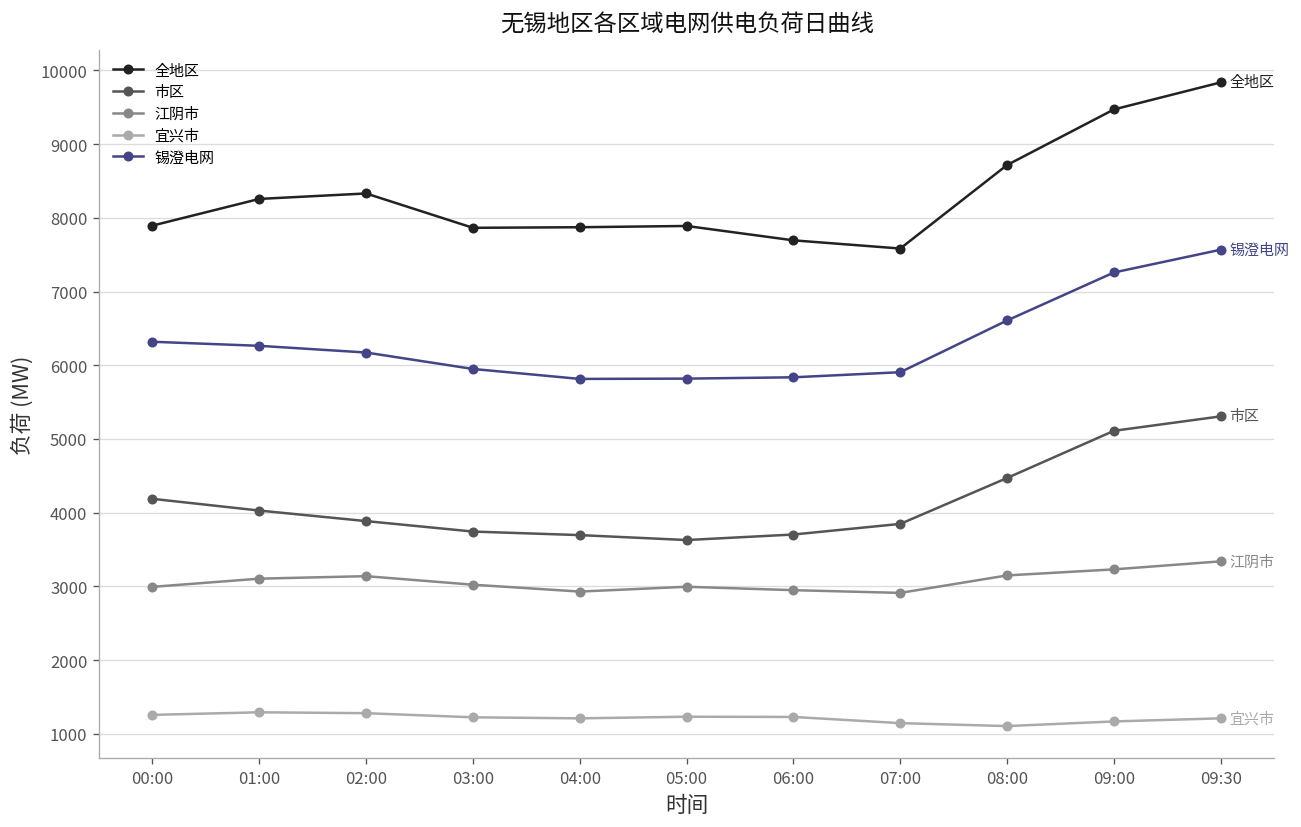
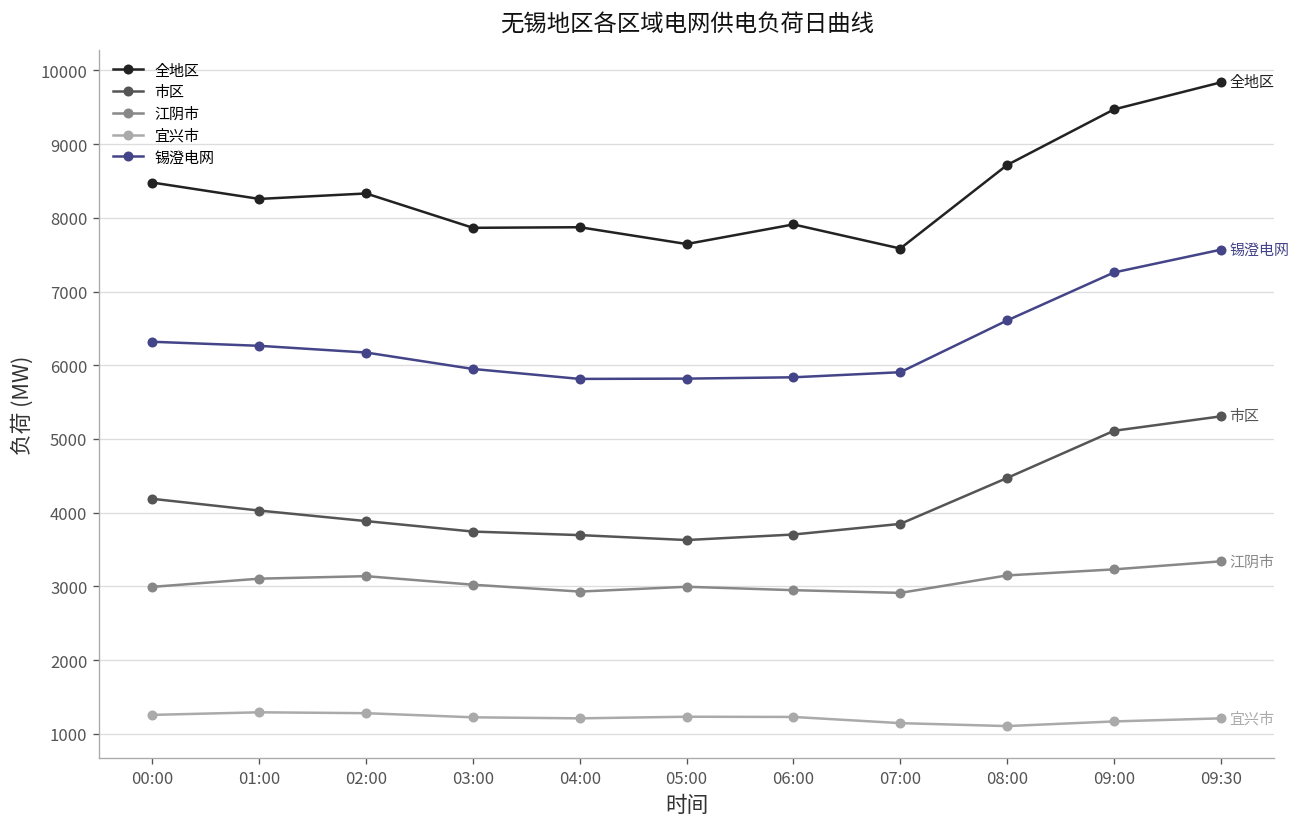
  {
    "全地区": {
-     "00:00": 7900,
+     "00:00": 8500,
      "01:00": 8300,
      "02:00": 8300,
      "03:00": 7900,
      "04:00": 7900,
-     "05:00": 7900,
-     "06:00": 7700,
+     "05:00": 7600,
+     "06:00": 7900,
      "07:00": 7600,
      "08:00": 8700,
      "09:00": 9500,
      "09:30": 9800
    }
  }
